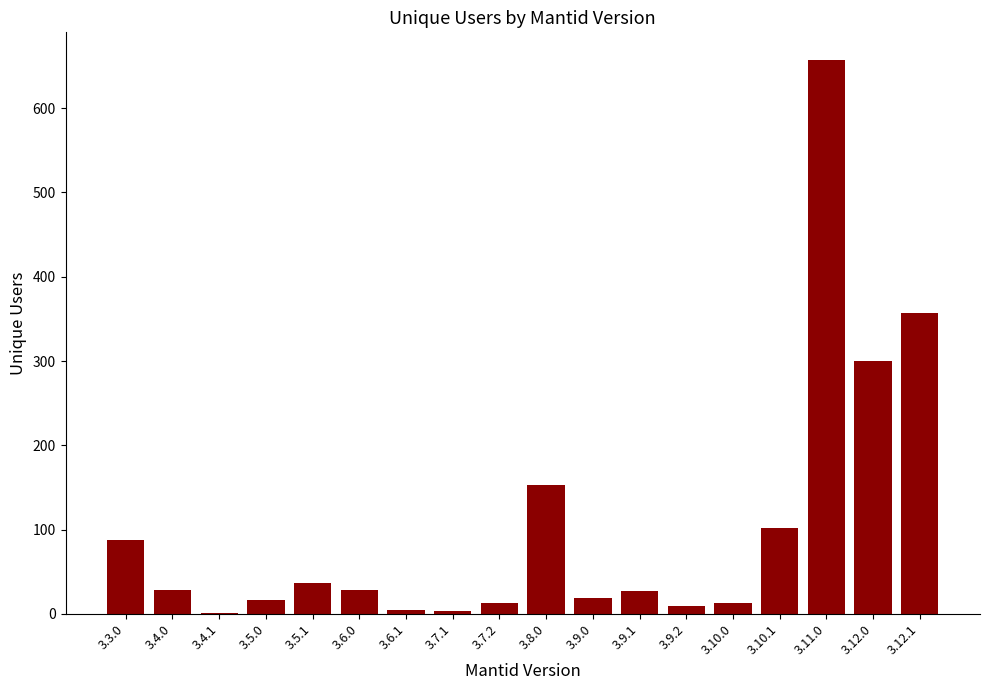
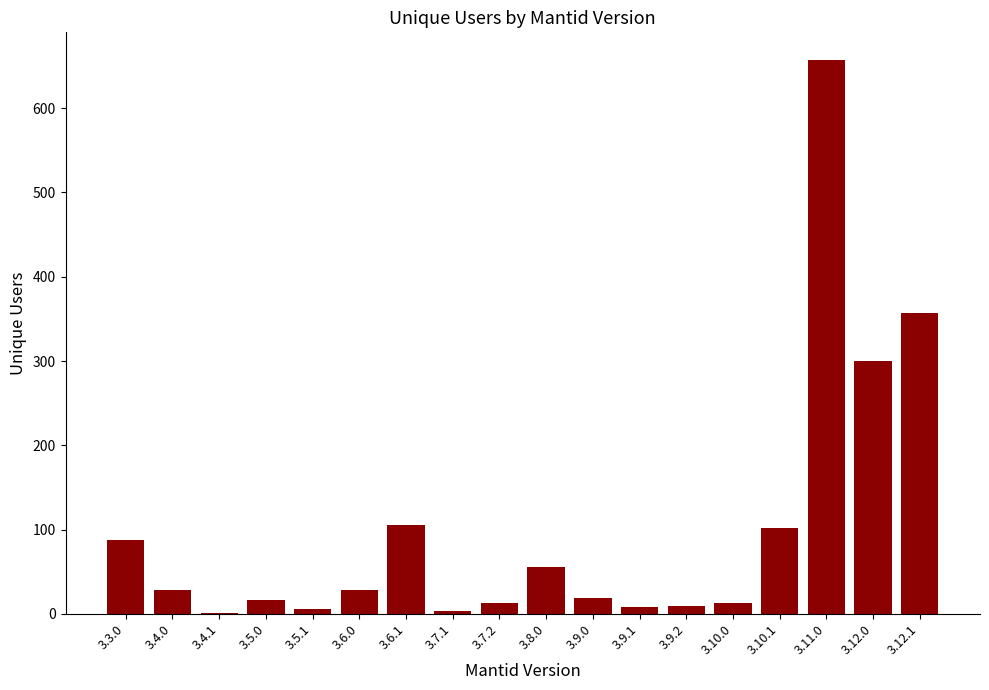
  {
    "3.3.0": 90,
    "3.4.0": 30,
    "3.5.0": 20,
-   "3.5.1": 40,
+   "3.5.1": 10,
    "3.6.0": 30,
-   "3.6.1": 10,
+   "3.6.1": 110,
    "3.7.1": 0,
    "3.7.2": 10,
-   "3.8.0": 150,
+   "3.8.0": 60,
    "3.9.0": 20,
-   "3.9.1": 30,
+   "3.9.1": 10,
    "3.9.2": 10,
    "3.10.0": 10,
    "3.10.1": 100,
    "3.11.0": 660,
    "3.12.0": 300,
    "3.12.1": 360
  }
